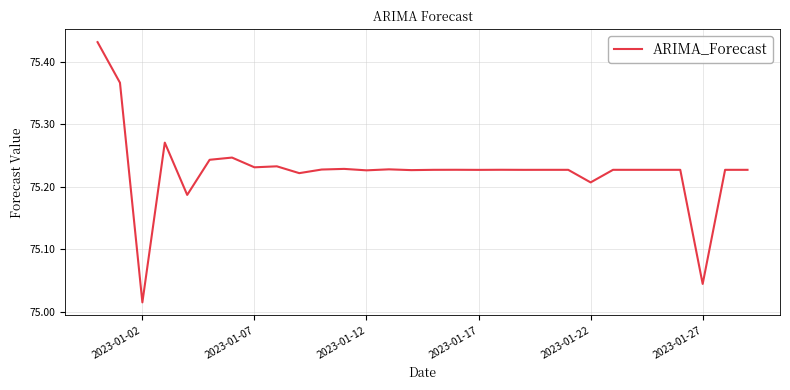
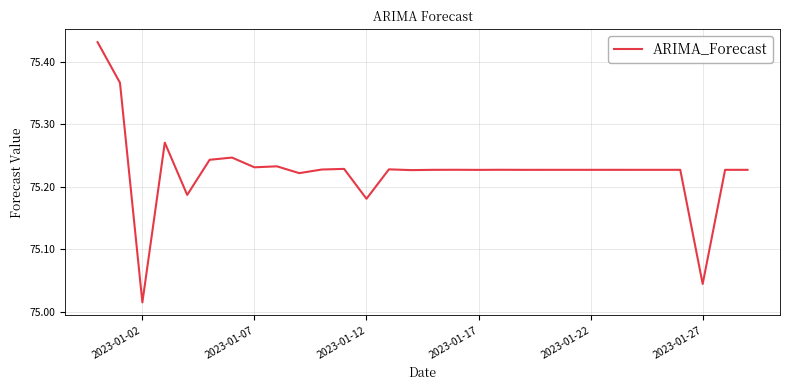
  {
    "2023-01-02": 75.02,
    "2023-01-07": 75.23,
-   "2023-01-12": 75.23,
+   "2023-01-12": 75.18,
    "2023-01-17": 75.23,
-   "2023-01-22": 75.21,
+   "2023-01-22": 75.23,
    "2023-01-27": 75.04
  }
